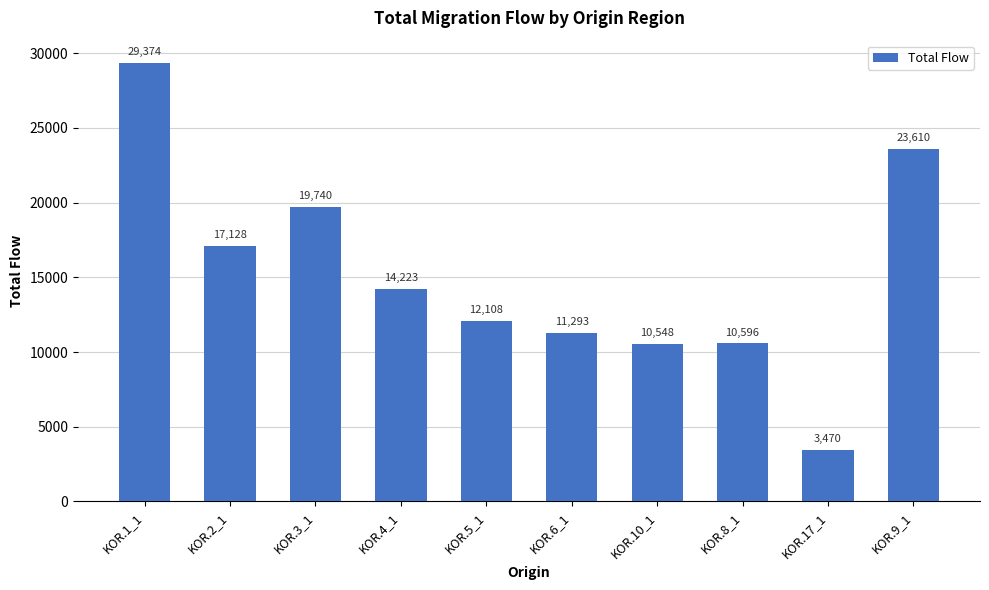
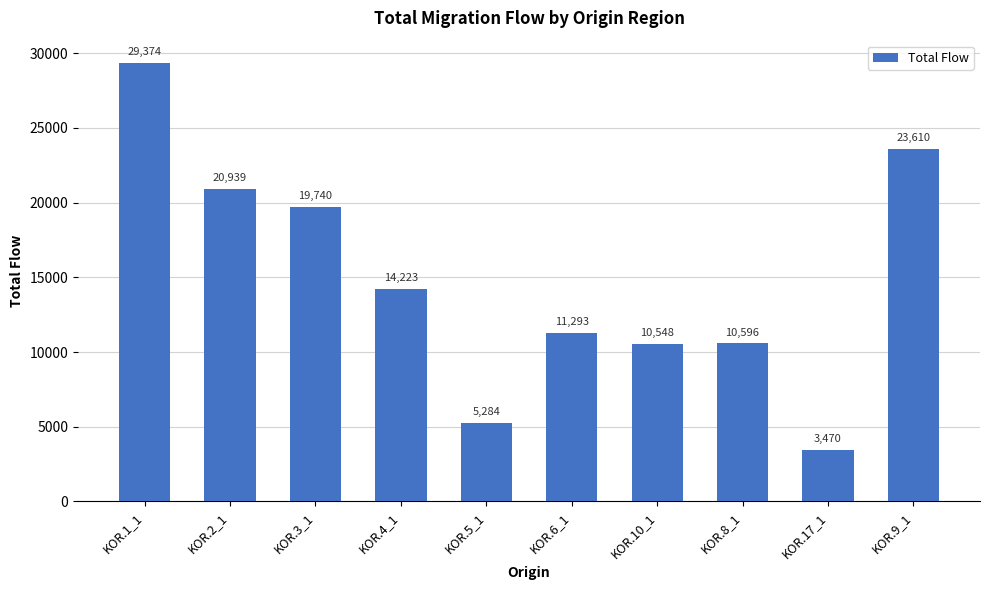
  {
    "KOR.1_1": "29,374",
-   "KOR.2_1": "17,128",
+   "KOR.2_1": "20,939",
    "KOR.3_1": "19,740",
    "KOR.4_1": "14,223",
-   "KOR.5_1": "12,108",
+   "KOR.5_1": "5,284",
    "KOR.6_1": "11,293",
    "KOR.10_1": "10,548",
    "KOR.8_1": "10,596",
    "KOR.17_1": "3,470",
    "KOR.9_1": "23,610"
  }
